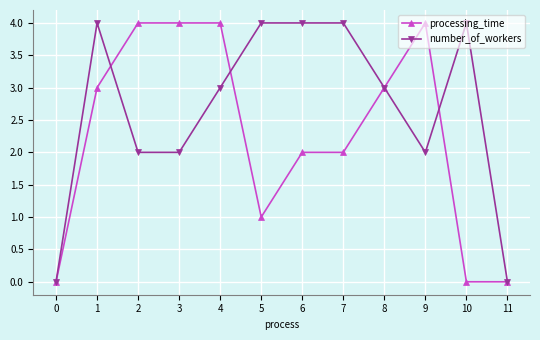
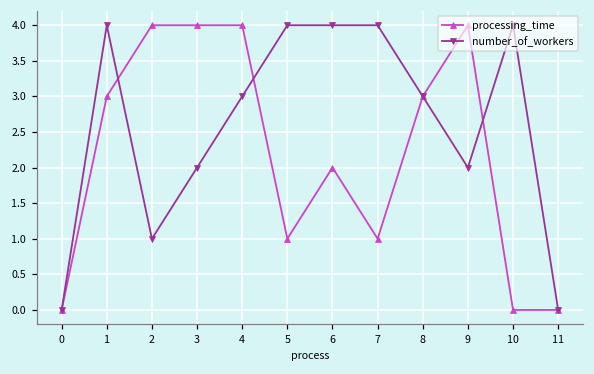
  {
    "processing_time": {
      "1": 3,
      "2": 4,
      "3": 4,
      "4": 4,
      "5": 1,
      "6": 2,
-     "7": 2,
+     "7": 1,
      "10": 0
    },
    "number_of_workers": {
      "1": 4,
-     "2": 2,
+     "2": 1,
      "3": 2,
      "4": 3,
      "5": 4,
      "6": 4,
      "7": 4,
      "9": 2
    }
  }
